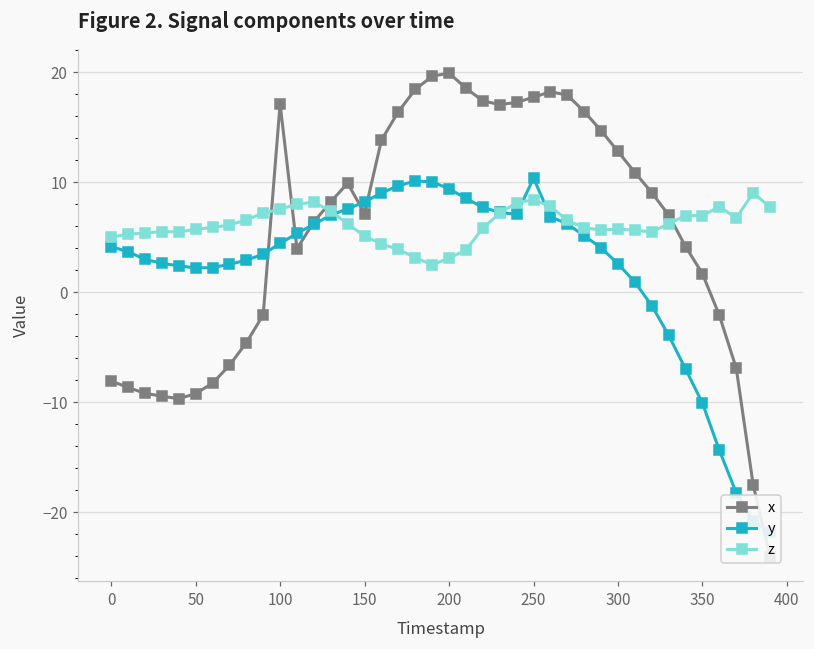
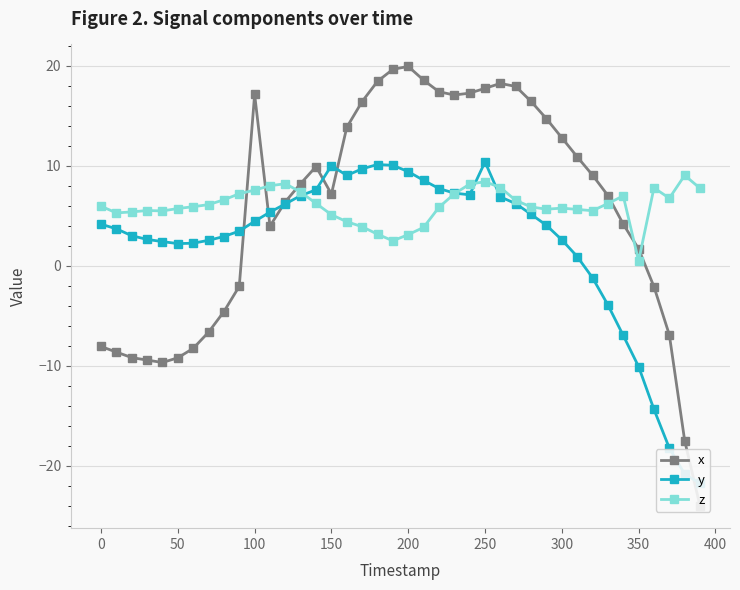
  {
    "x": {
      "0": -8.1,
      "50": -9.2,
      "100": 17.1,
      "150": 7.2,
      "200": 19.9,
      "250": 17.7,
      "300": 12.8,
      "350": 1.7
    },
    "y": {
      "0": 4.1,
      "50": 2.2,
      "100": 4.4,
-     "150": 8.2,
+     "150": 10.0,
      "200": 9.4,
      "250": 10.4,
      "300": 2.6,
      "350": -10.1
    },
    "z": {
-     "0": 5.0,
+     "0": 5.9,
      "50": 5.7,
      "100": 7.6,
      "150": 5.1,
      "200": 3.1,
      "250": 8.4,
      "300": 5.8,
-     "350": 7.0
+     "350": 0.5
    }
  }
